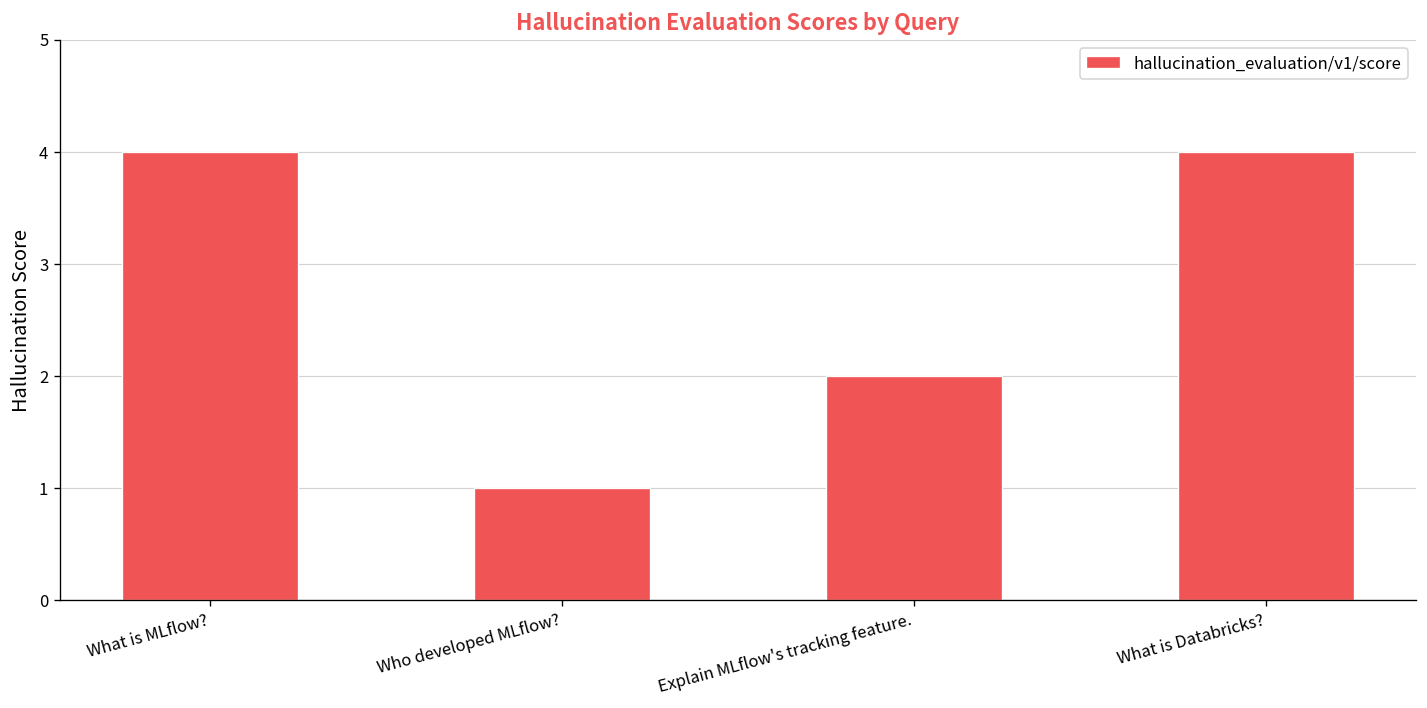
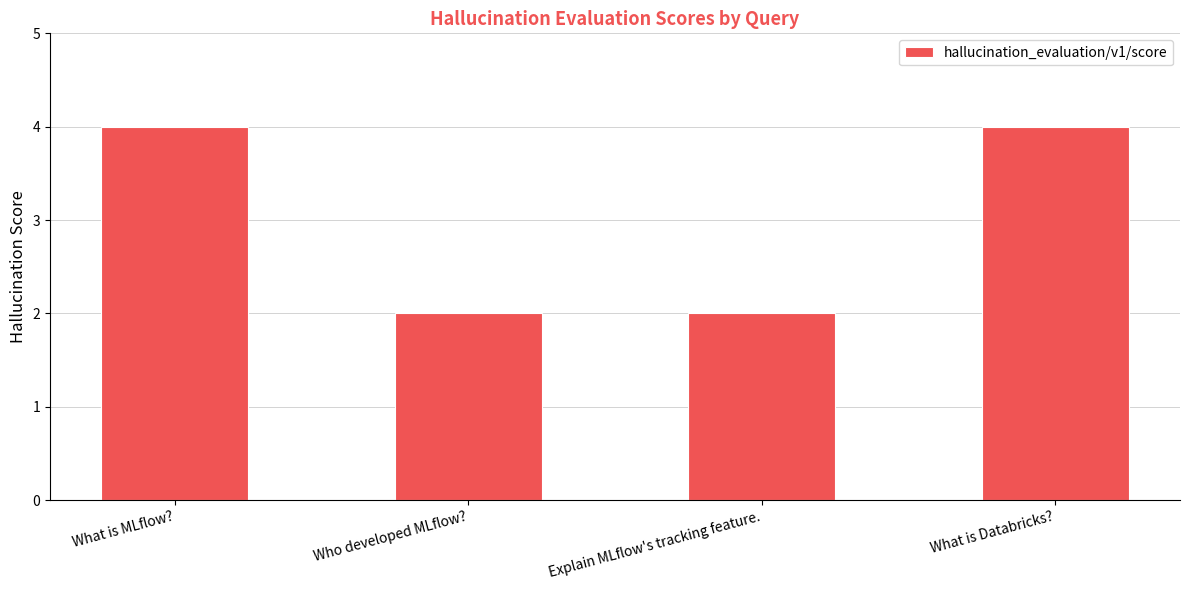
  {
    "What is MLflow?": 4,
-   "Who developed MLflow?": 1,
+   "Who developed MLflow?": 2,
    "Explain MLflow's tracking feature.": 2,
    "What is Databricks?": 4
  }
